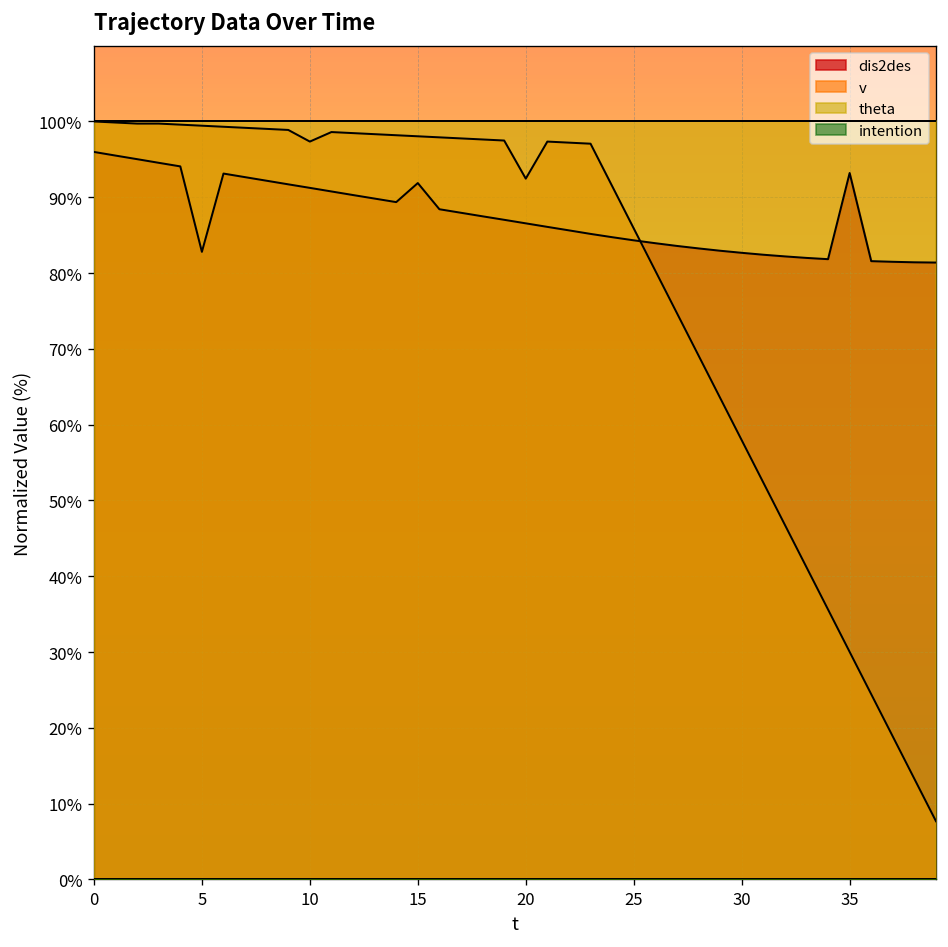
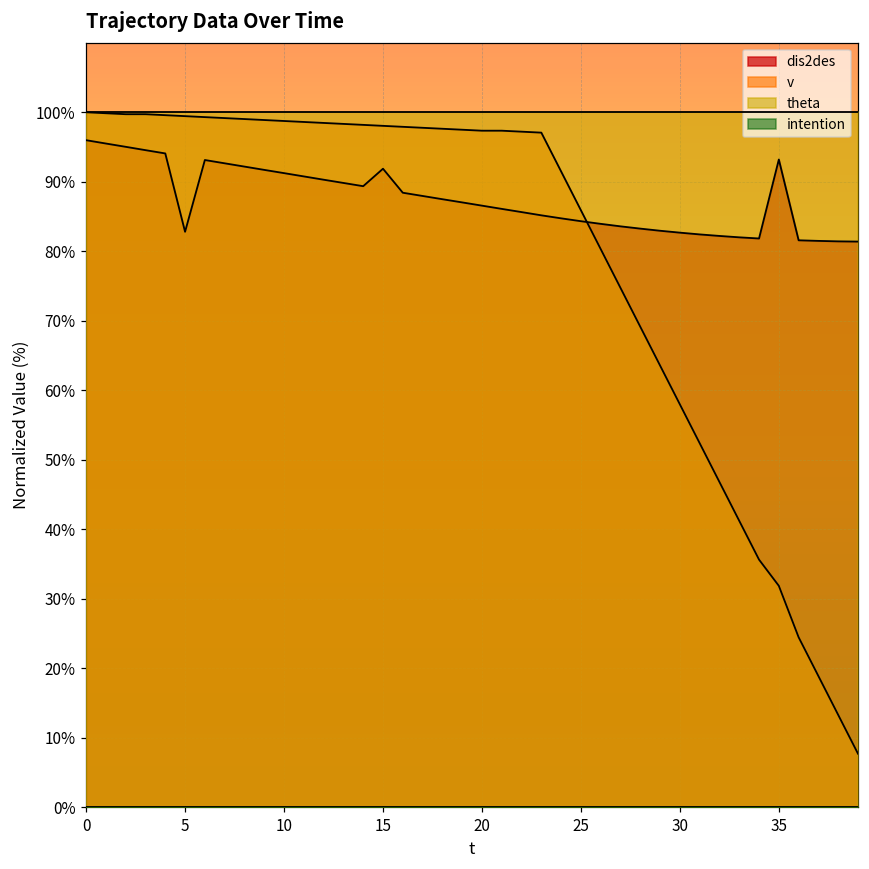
  {
    "dis2des": {
      "0": "96%",
      "5": "83%",
      "10": "91%",
      "15": "92%",
      "20": "87%",
      "25": "84%",
      "30": "83%",
      "35": "93%"
    },
    "v": {
      "5": "99%",
-     "10": "97%",
+     "10": "99%",
      "15": "98%",
-     "20": "92%",
+     "20": "97%",
      "25": "86%",
      "30": "58%",
-     "35": "30%"
+     "35": "32%"
    },
    "theta": {
      "5": "100%",
      "10": "100%",
      "15": "100%",
      "20": "100%",
      "25": "100%",
      "30": "100%"
    },
    "intention": {
      "0": "0%",
      "5": "0%",
      "10": "0%",
      "15": "0%",
      "20": "0%",
      "25": "0%",
      "30": "0%",
      "35": "0%"
    }
  }
